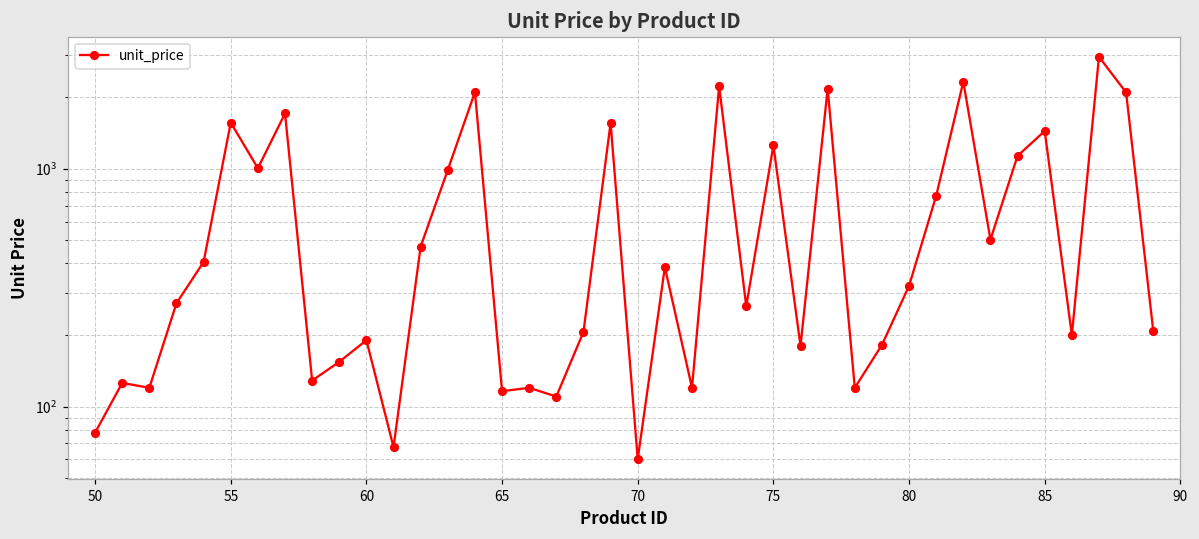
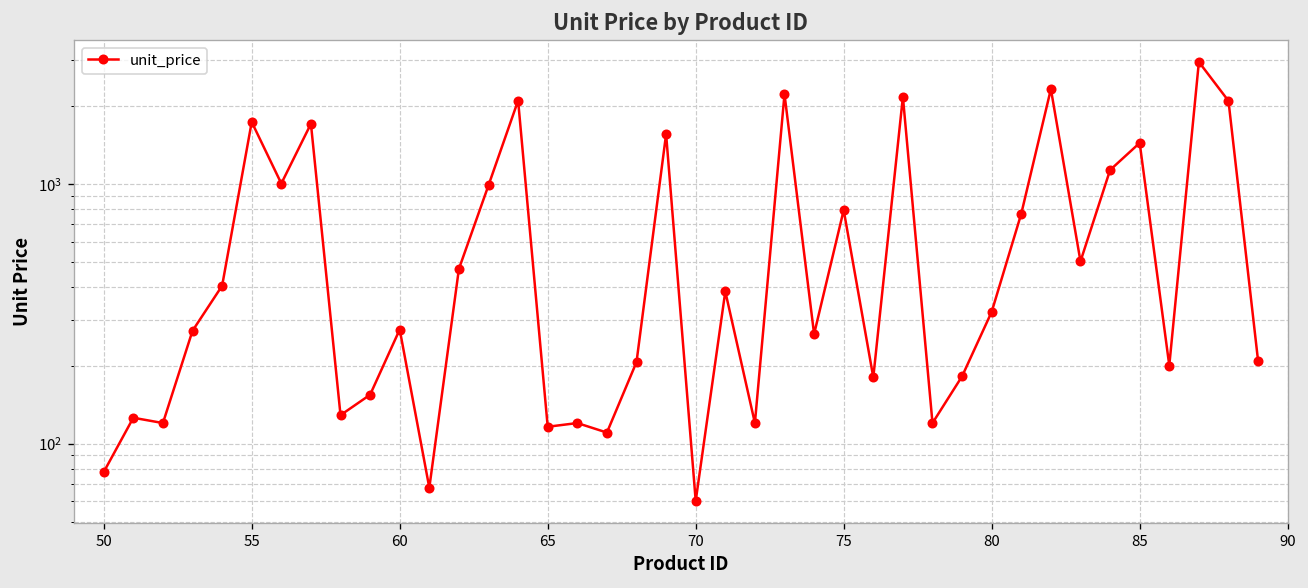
  {
    "50": 78,
-   "55": 1600,
-   "60": 190,
+   "55": 1700,
+   "60": 280,
    "65": 120,
    "70": 60,
-   "75": 1300,
+   "75": 790,
    "80": 320,
    "85": 1400
  }
